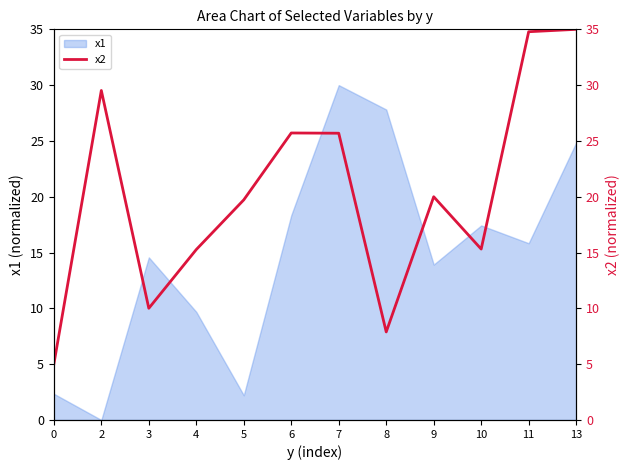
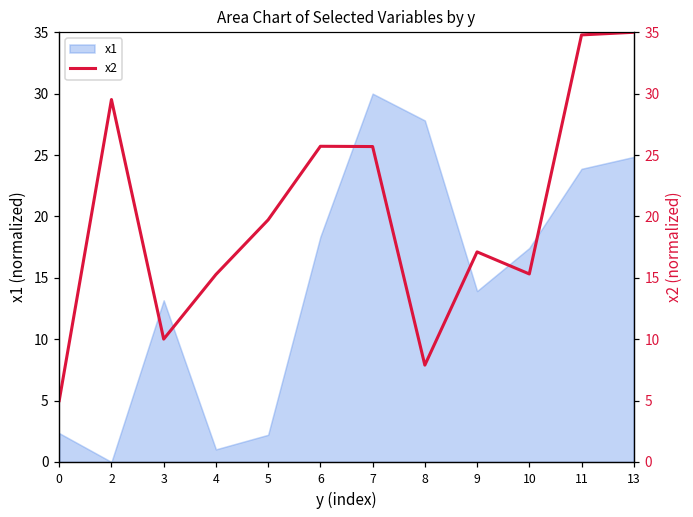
  {
    "x1": {
      "0": 2.3,
      "2": 0.0,
-     "3": 14.6,
-     "4": 9.7,
+     "3": 13.2,
+     "4": 1.0,
      "5": 2.2,
      "6": 18.3,
      "7": 30.0,
      "8": 27.8,
      "9": 13.9,
      "10": 17.4,
-     "11": 15.8,
+     "11": 23.9,
      "13": 24.8
    },
    "x2": {
      "0": 5.0,
      "2": 29.5,
      "3": 10.0,
      "4": 15.3,
      "5": 19.7,
      "6": 25.7,
      "7": 25.7,
      "8": 7.9,
-     "9": 20.0,
+     "9": 17.1,
      "10": 15.3,
      "11": 34.8,
      "13": 35.0
    }
  }
